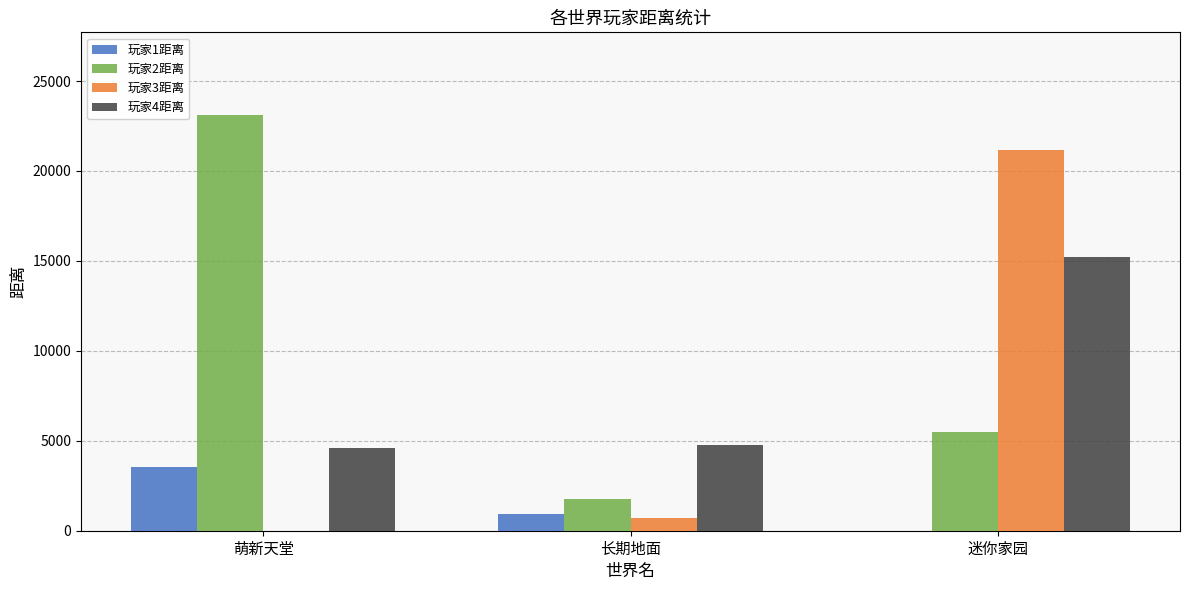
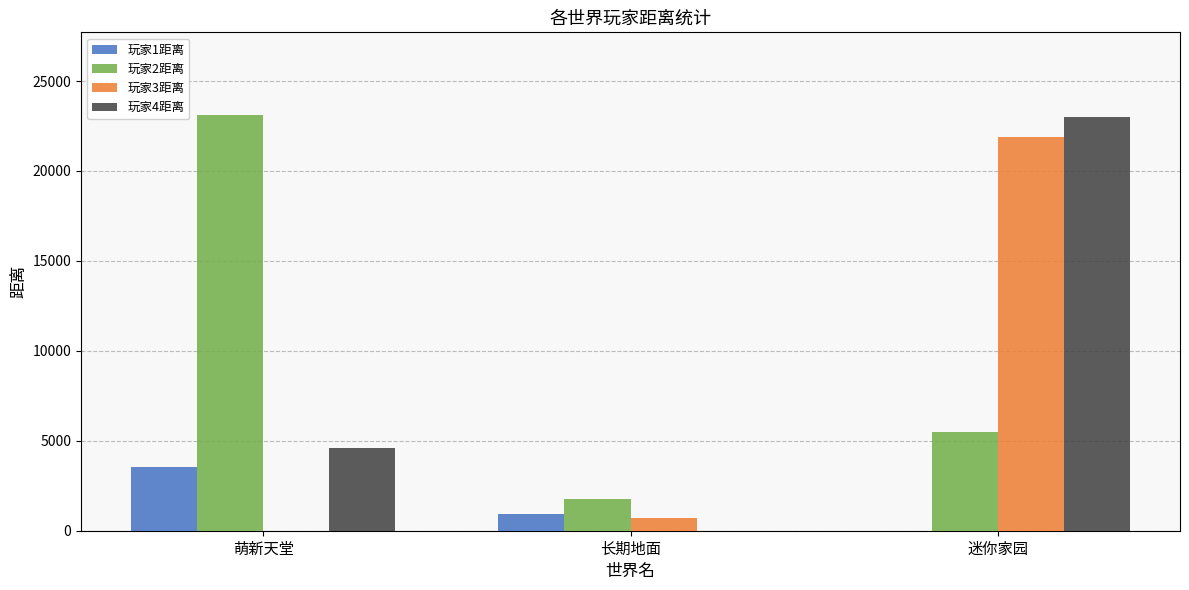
  {
    "玩家1距离": {
      "萌新天堂": 3500,
      "长期地面": 900,
      "迷你家园": 0
    },
    "玩家2距离": {
      "萌新天堂": 23100,
      "长期地面": 1700,
      "迷你家园": 5500
    },
    "玩家3距离": {
      "萌新天堂": 0,
      "长期地面": 700,
-     "迷你家园": 21200
+     "迷你家园": 21900
    },
    "玩家4距离": {
      "萌新天堂": 4600,
-     "长期地面": 4800,
-     "迷你家园": 15200
+     "长期地面": 0,
+     "迷你家园": 23000
    }
  }
